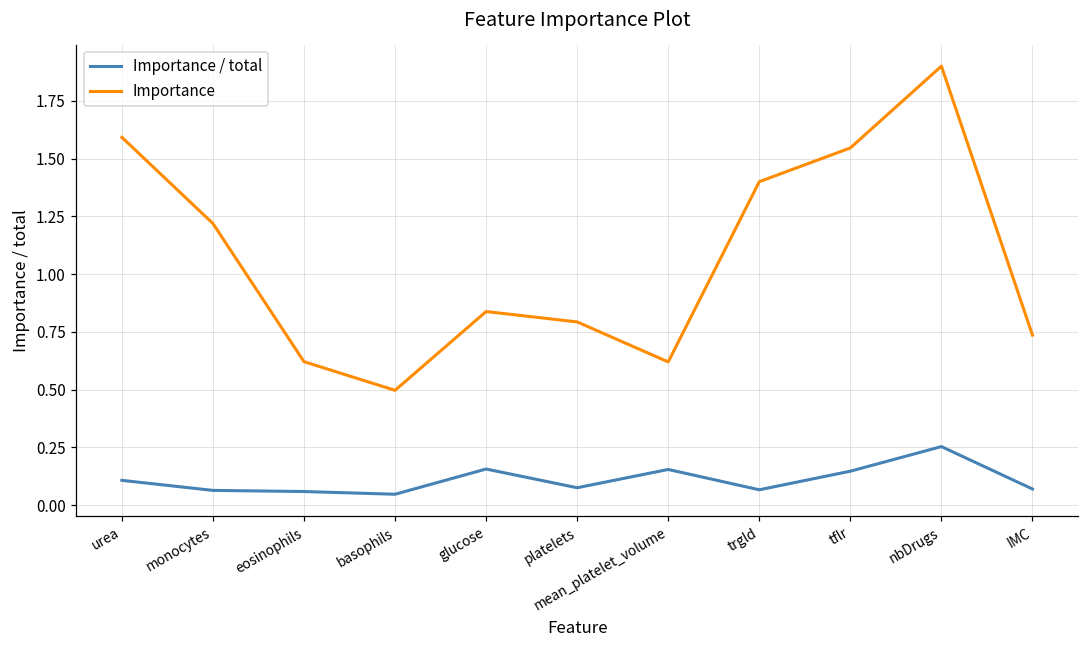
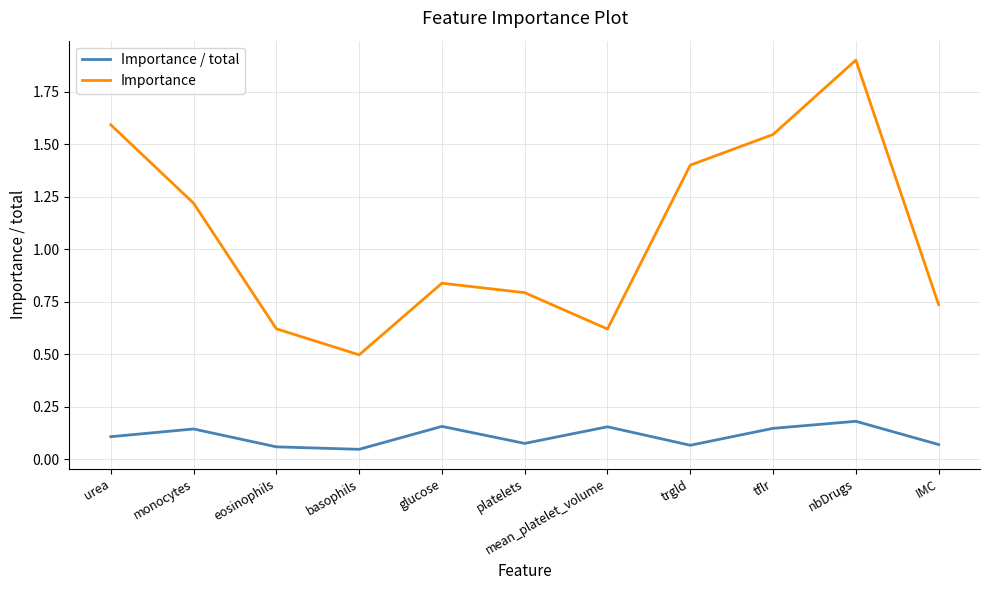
  {
    "Importance / total": {
      "urea": 0.11,
-     "monocytes": 0.06,
+     "monocytes": 0.14,
      "eosinophils": 0.06,
      "basophils": 0.05,
      "glucose": 0.16,
      "platelets": 0.08,
      "mean_platelet_volume": 0.15,
      "trgld": 0.07,
      "tflr": 0.15,
-     "nbDrugs": 0.25,
+     "nbDrugs": 0.18,
      "IMC": 0.07
    },
    "Importance": {
      "urea": 1.59,
      "monocytes": 1.22,
      "eosinophils": 0.62,
      "basophils": 0.50,
      "glucose": 0.84,
      "platelets": 0.79,
      "mean_platelet_volume": 0.62,
      "trgld": 1.40,
      "tflr": 1.55,
      "nbDrugs": 1.90,
      "IMC": 0.74
    }
  }
